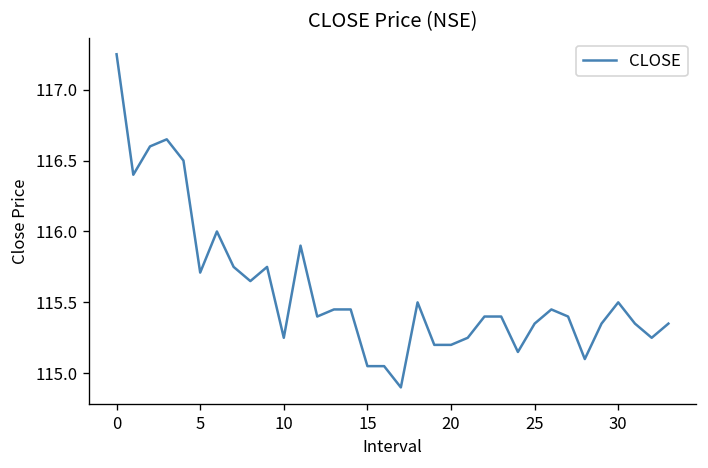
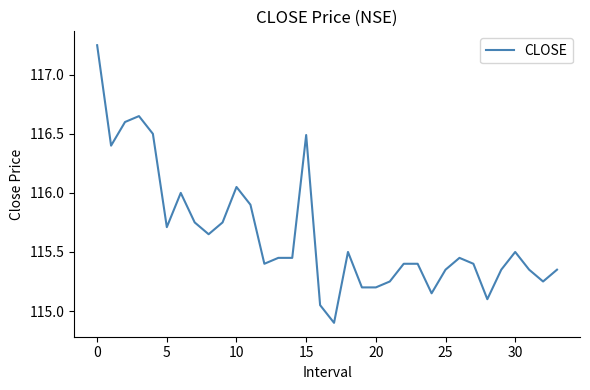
  {
    "0": 117.25,
    "5": 115.71,
-   "10": 115.25,
-   "15": 115.05,
+   "10": 116.05,
+   "15": 116.49,
    "20": 115.20,
    "25": 115.35,
    "30": 115.50
  }
